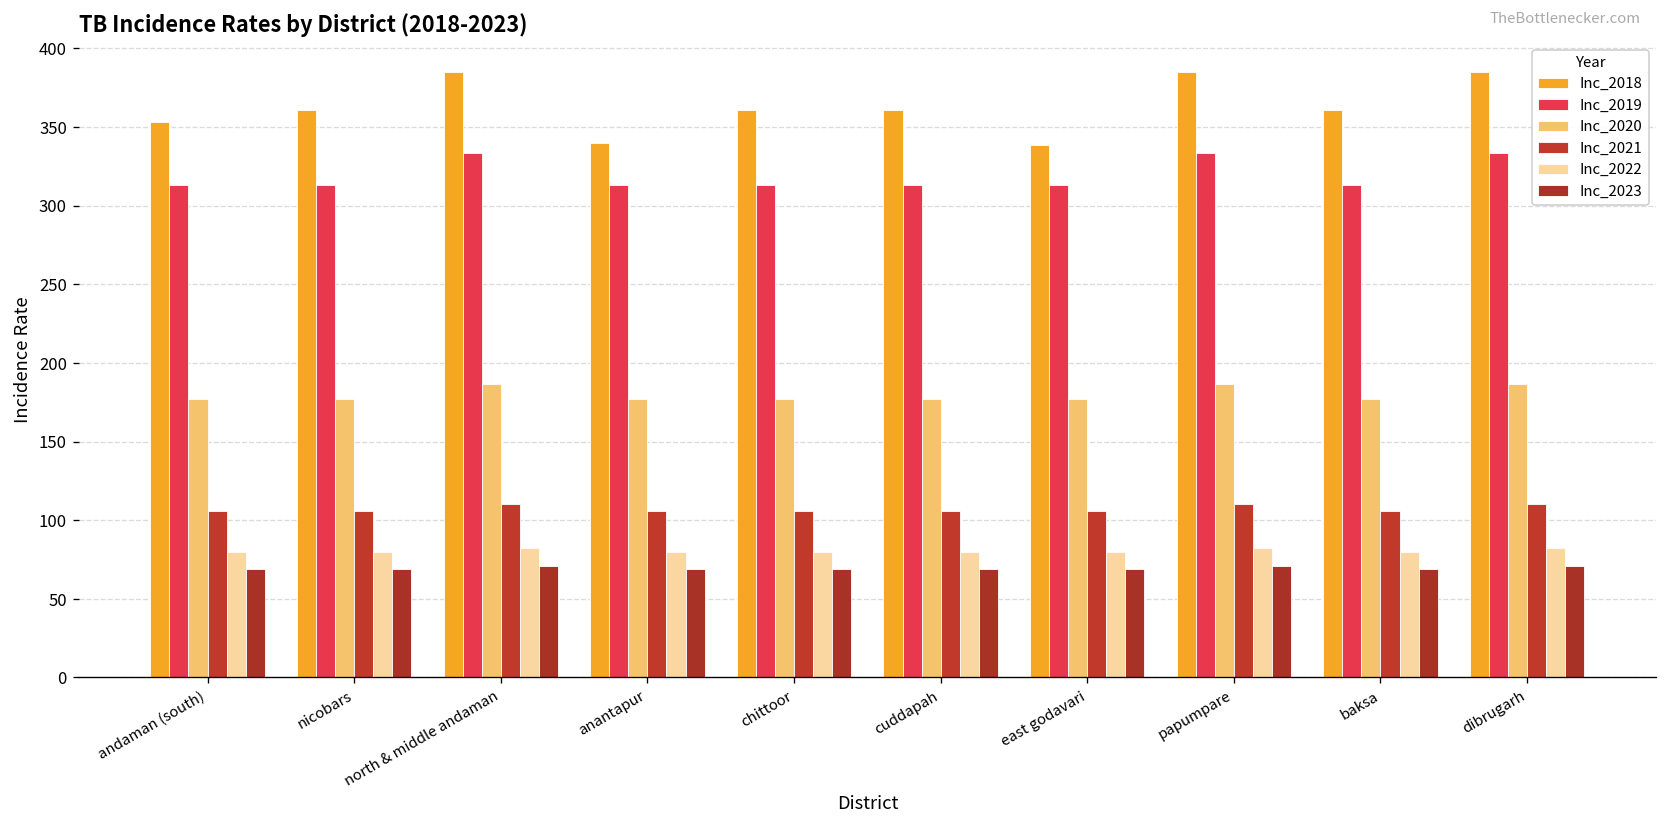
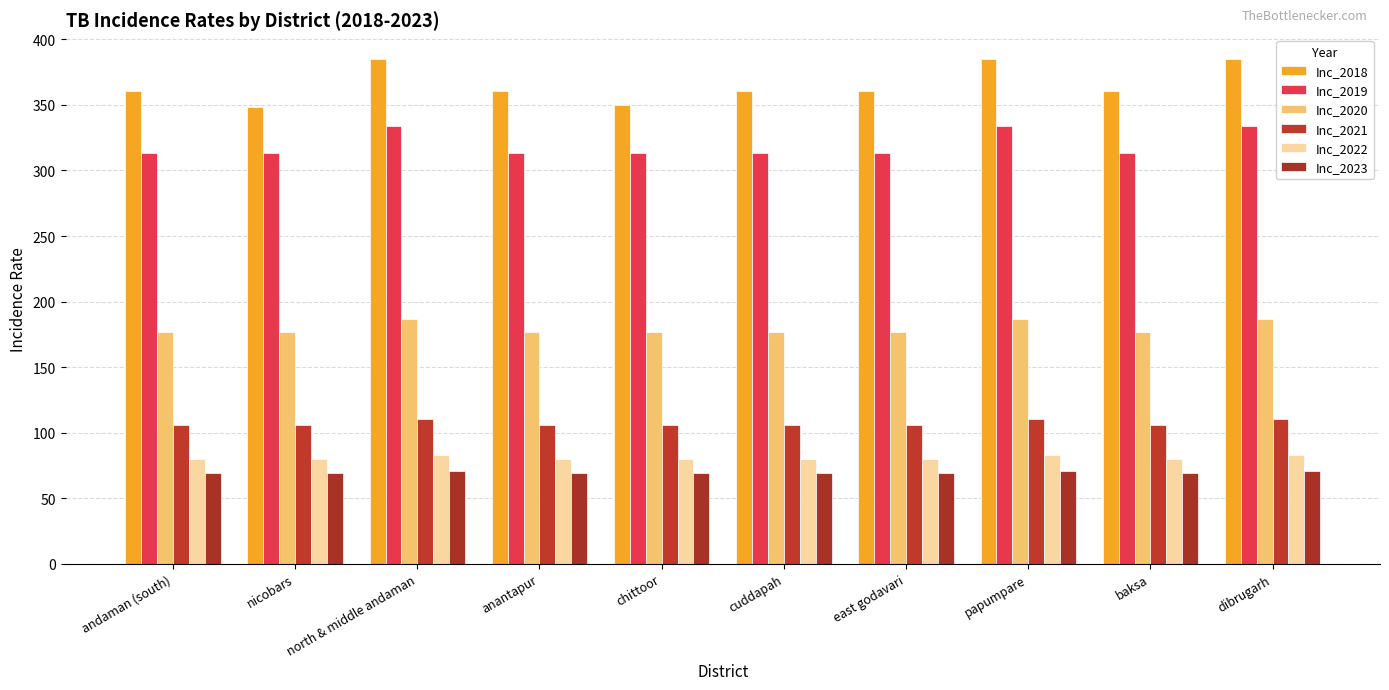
  {
    "Inc_2018": {
-     "andaman (south)": 353,
-     "nicobars": 361,
+     "andaman (south)": 361,
+     "nicobars": 349,
      "north & middle andaman": 385,
-     "anantapur": 340,
-     "chittoor": 361,
+     "anantapur": 361,
+     "chittoor": 350,
      "cuddapah": 361,
-     "east godavari": 339,
+     "east godavari": 361,
      "papumpare": 385,
      "baksa": 361,
      "dibrugarh": 385
    }
  }
